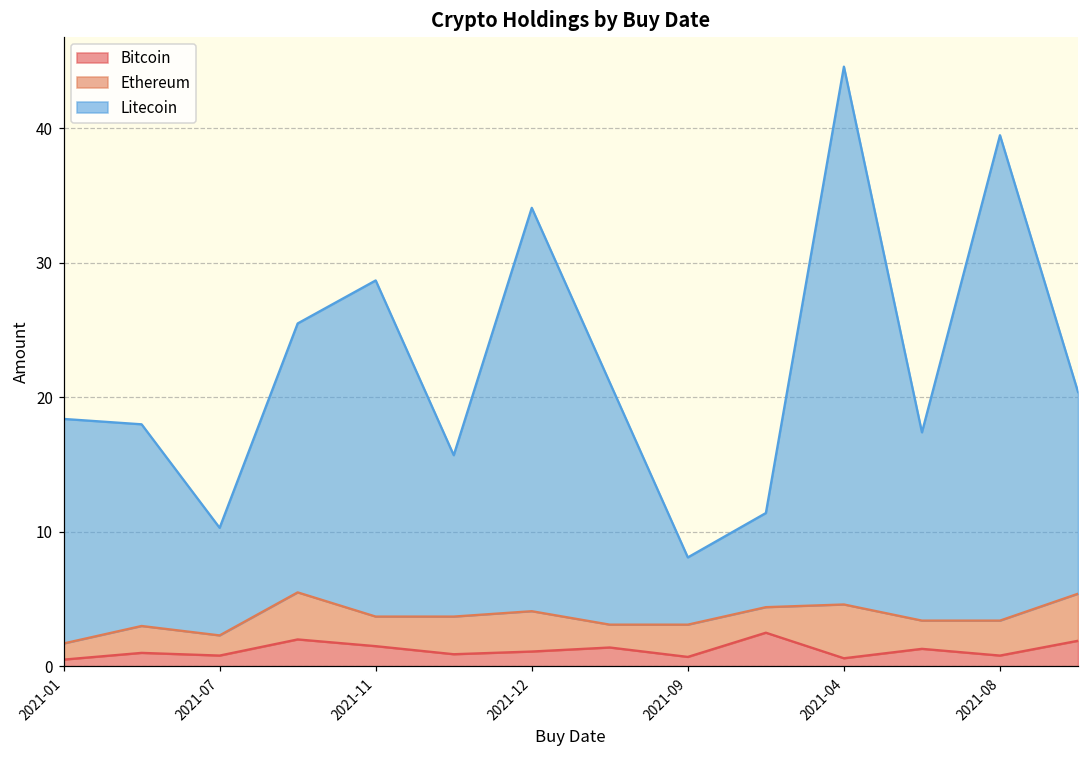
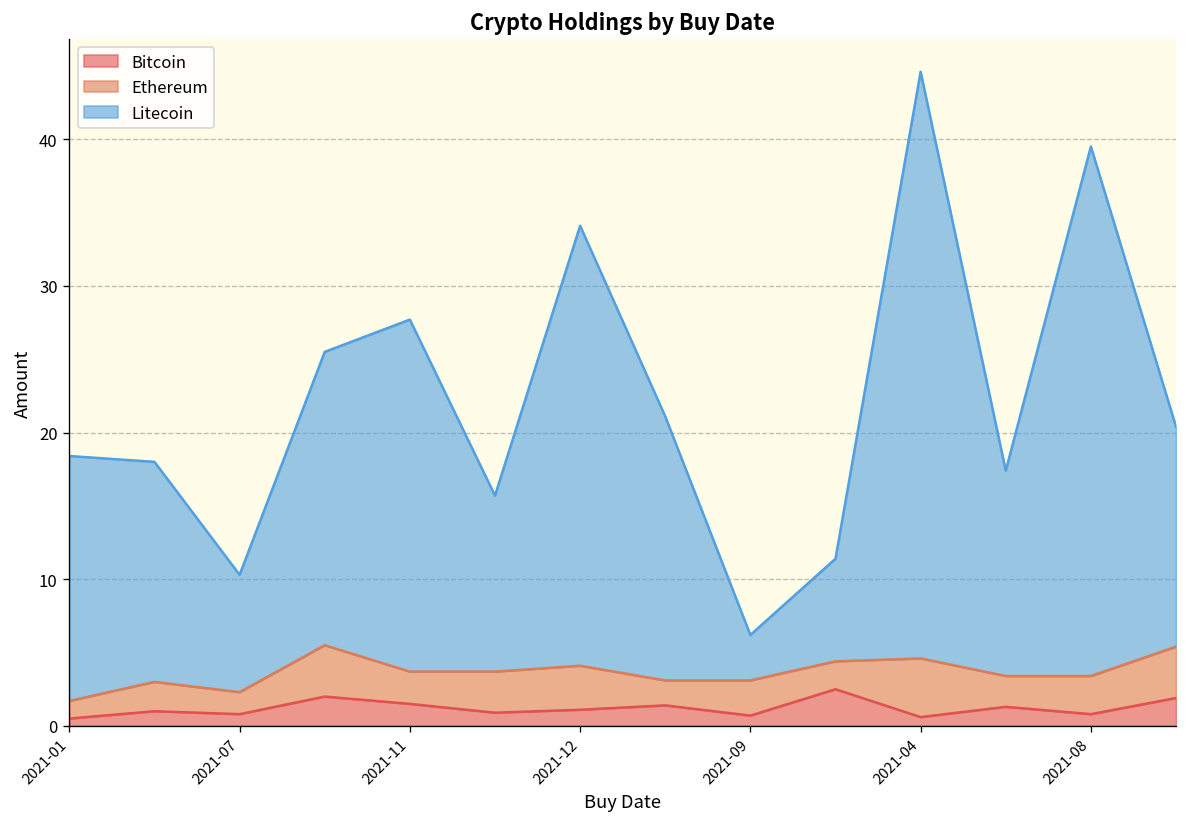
  {
    "Litecoin": {
      "2021-01": 16.7,
      "2021-07": 8.0,
-     "2021-11": 25,
-     "2021-09": 5.0,
+     "2021-11": 24,
+     "2021-09": 3.1,
      "2021-04": 40.0,
      "2021-08": 36.1
    }
  }
